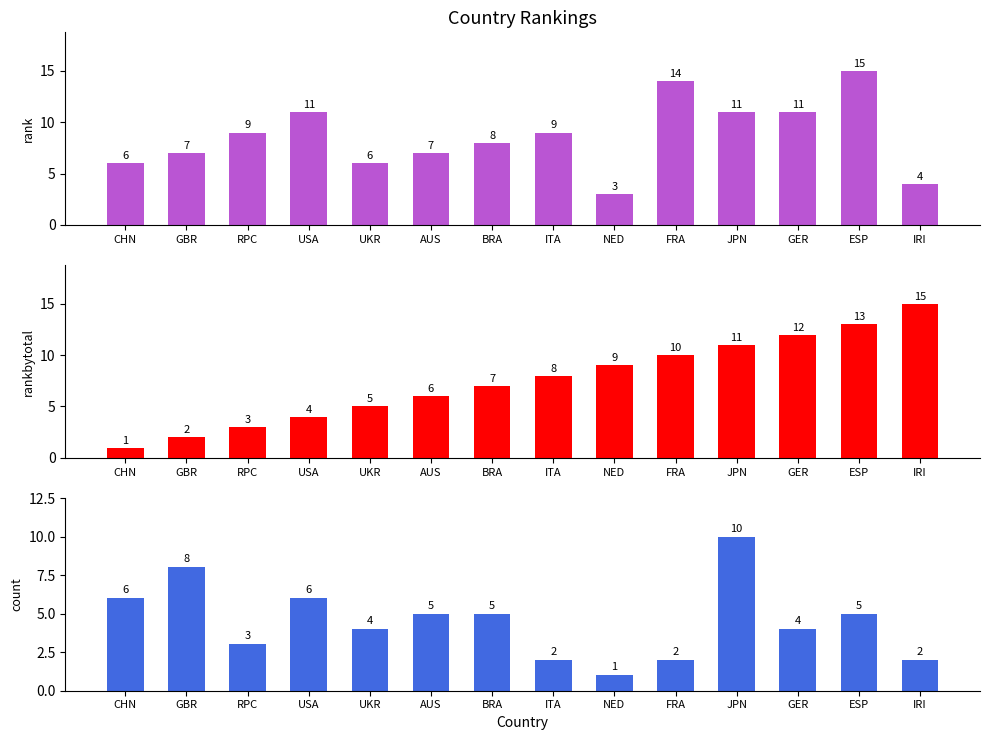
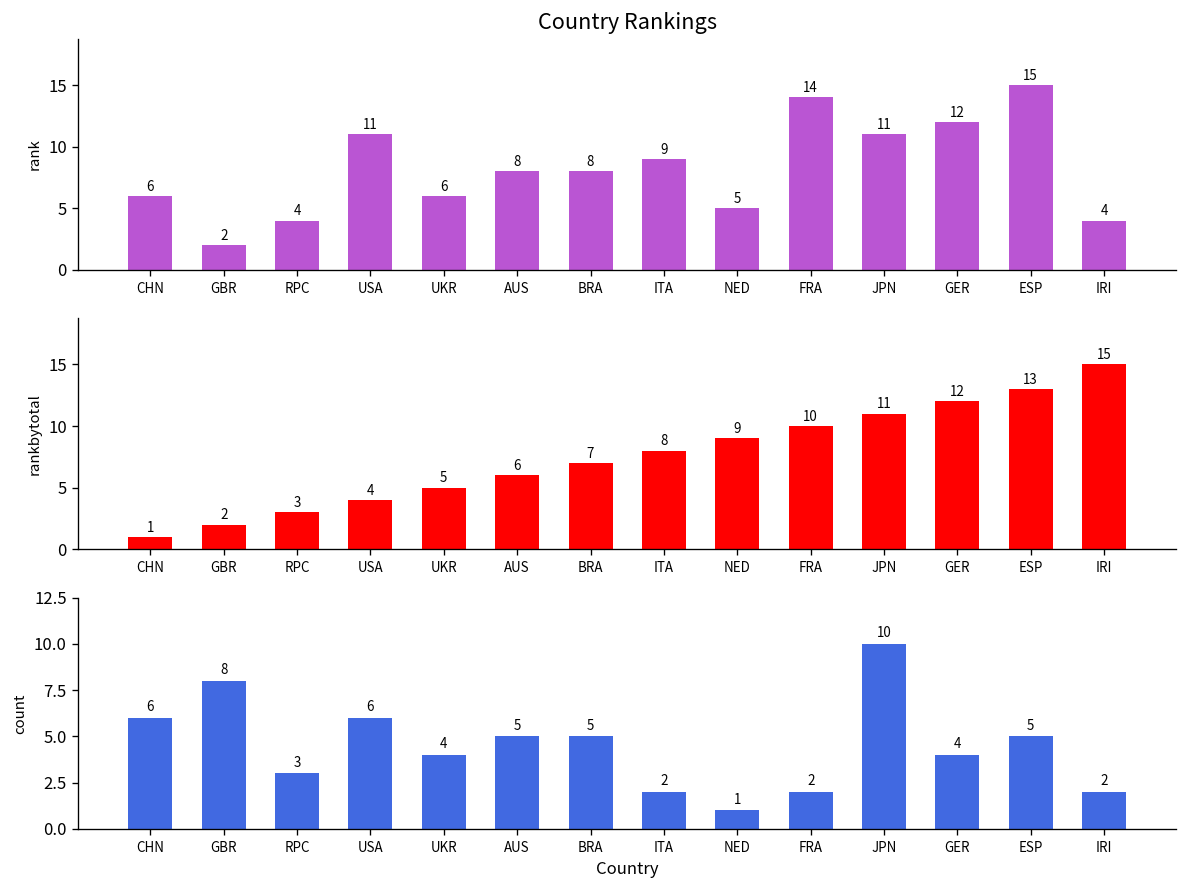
  {
    "Country Rankings": {
      "CHN": 6,
-     "GBR": 7,
-     "RPC": 9,
+     "GBR": 2,
+     "RPC": 4,
      "USA": 11,
      "UKR": 6,
-     "AUS": 7,
+     "AUS": 8,
      "BRA": 8,
      "ITA": 9,
-     "NED": 3,
+     "NED": 5,
      "FRA": 14,
      "JPN": 11,
-     "GER": 11,
+     "GER": 12,
      "ESP": 15,
      "IRI": 4
    }
  }
